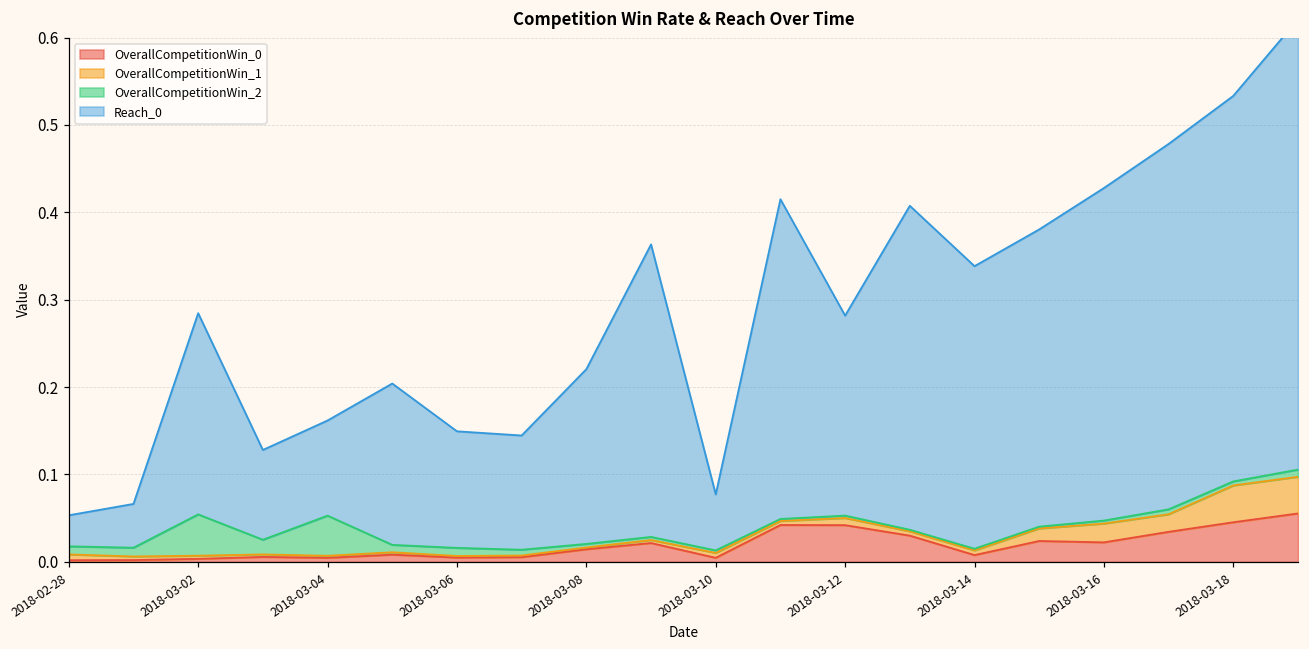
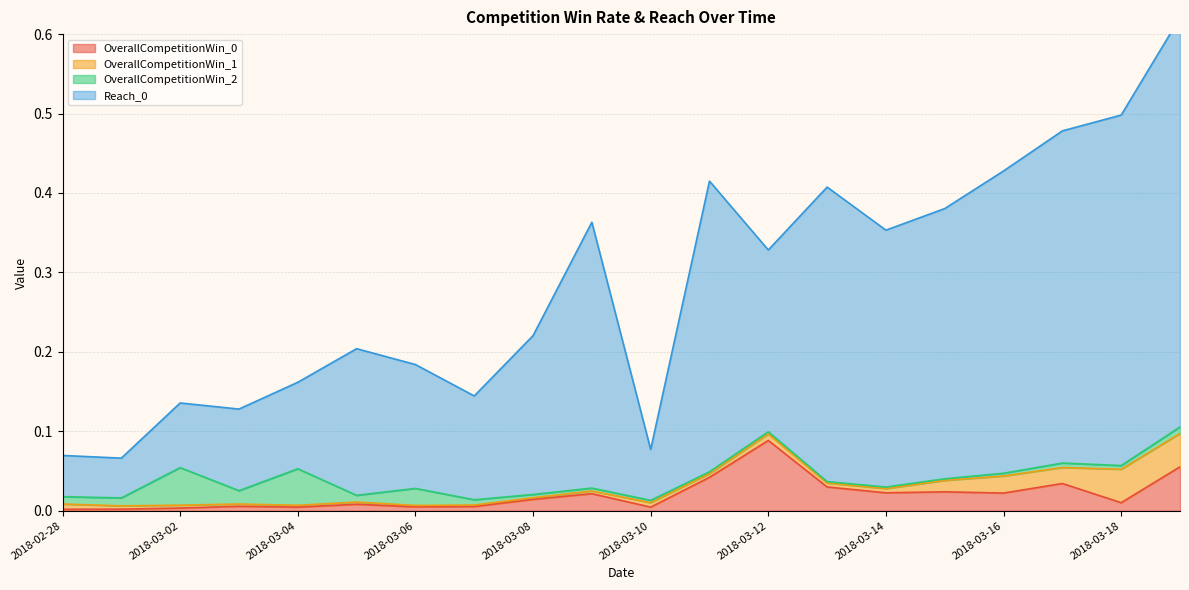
  {
    "OverallCompetitionWin_0": {
      "2018-02-28": 0.00,
      "2018-03-02": 0.00,
      "2018-03-10": 0.00,
-     "2018-03-12": 0.04,
-     "2018-03-14": 0.01,
+     "2018-03-12": 0.09,
+     "2018-03-14": 0.02,
      "2018-03-16": 0.02,
-     "2018-03-18": 0.05
+     "2018-03-18": 0.01
    },
    "OverallCompetitionWin_1": {
      "2018-02-28": 0.01,
      "2018-03-02": 0.00,
      "2018-03-16": 0.02,
      "2018-03-18": 0.04
    },
    "OverallCompetitionWin_2": {
      "2018-02-28": 0.01,
      "2018-03-02": 0.05,
      "2018-03-04": 0.05,
-     "2018-03-06": 0.01,
+     "2018-03-06": 0.02,
      "2018-03-08": 0.00,
      "2018-03-16": 0.00,
      "2018-03-18": 0.00
    },
    "Reach_0": {
-     "2018-02-28": 0.04,
-     "2018-03-02": 0.23,
+     "2018-02-28": 0.05,
+     "2018-03-02": 0.08,
      "2018-03-04": 0.11,
-     "2018-03-06": 0.13,
+     "2018-03-06": 0.16,
      "2018-03-08": 0.20,
      "2018-03-10": 0.06,
      "2018-03-12": 0.23,
      "2018-03-14": 0.32,
      "2018-03-16": 0.38,
      "2018-03-18": 0.44
    }
  }
